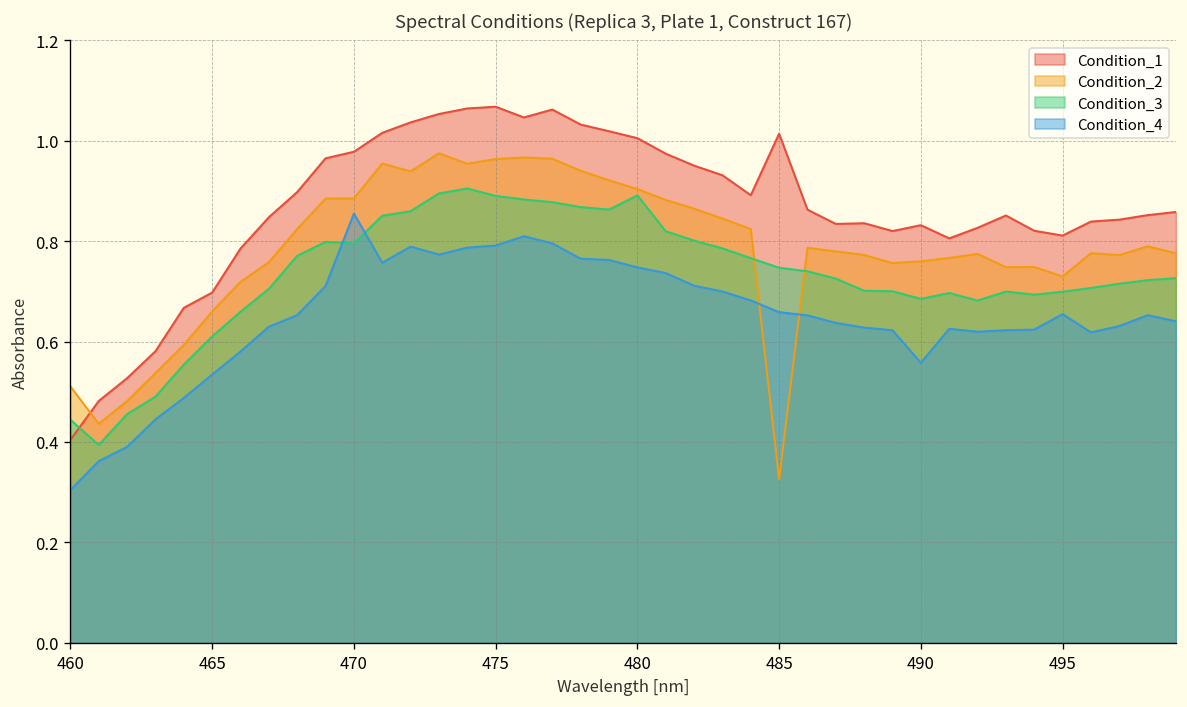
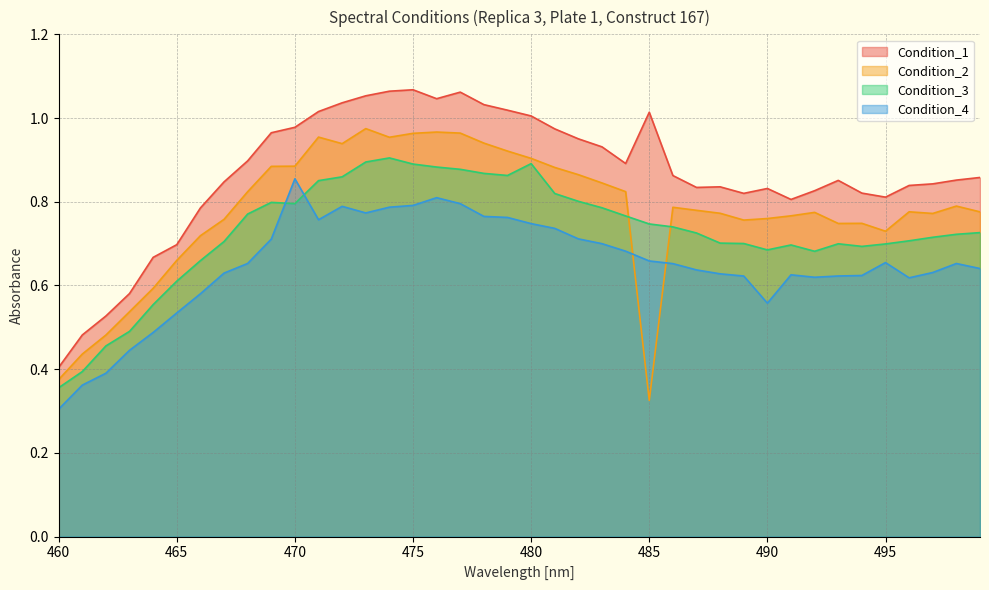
  {
    "Condition_1": {
      "460": 0.40,
      "465": 0.70,
      "470": 0.98,
      "475": 1.07,
      "480": 1.00,
      "485": 1.01,
      "490": 0.83,
      "495": 0.81
    },
    "Condition_2": {
-     "460": 0.51,
+     "460": 0.38,
      "465": 0.66,
      "470": 0.89,
      "475": 0.96,
      "480": 0.90,
      "485": 0.33,
      "490": 0.76,
      "495": 0.73
    },
    "Condition_3": {
-     "460": 0.44,
+     "460": 0.36,
      "465": 0.61,
      "470": 0.80,
      "475": 0.89,
      "480": 0.89,
      "485": 0.75,
      "490": 0.68,
      "495": 0.70
    },
    "Condition_4": {
      "460": 0.30,
      "465": 0.53,
      "470": 0.85,
      "475": 0.79,
      "480": 0.75,
      "485": 0.66,
      "490": 0.56,
      "495": 0.65
    }
  }
